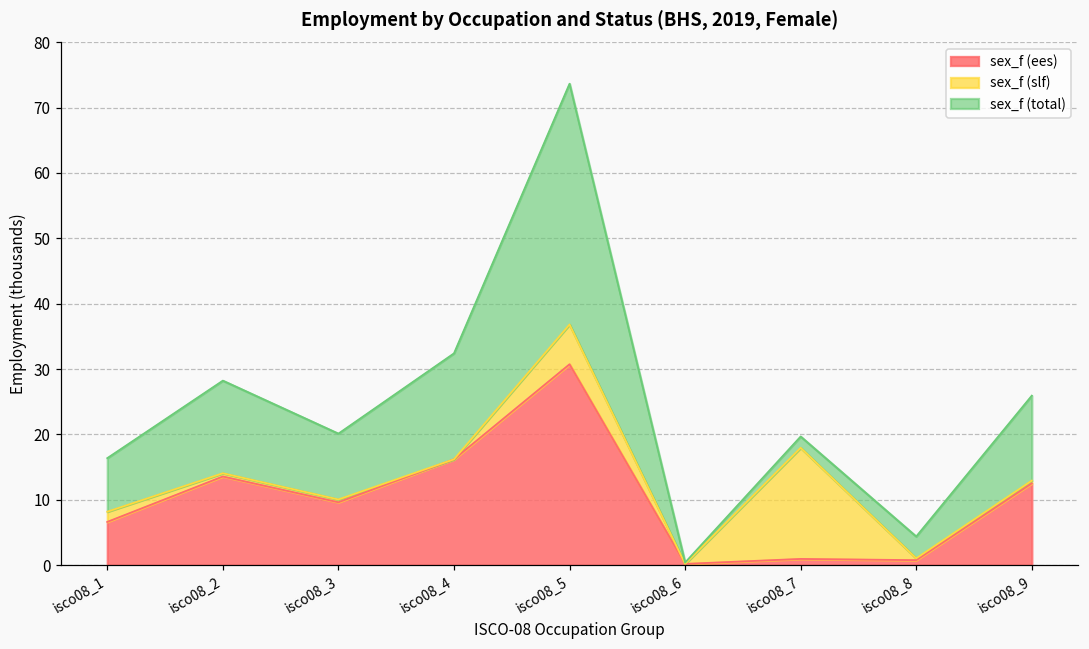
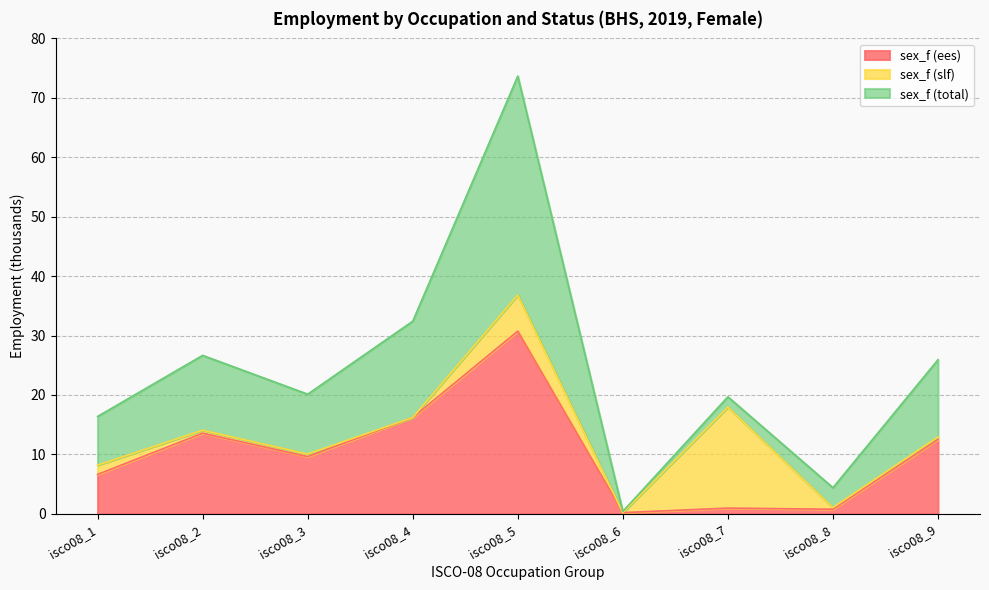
  {
    "sex_f (ees)": {
      "isco08_1": 7,
      "isco08_2": 14,
      "isco08_3": 10,
      "isco08_5": 31,
      "isco08_7": 1
    },
    "sex_f (slf)": {
      "isco08_1": 2,
      "isco08_2": 0,
      "isco08_3": 0,
      "isco08_5": 6,
      "isco08_7": 17
    },
    "sex_f (total)": {
      "isco08_1": 8,
-     "isco08_2": 14,
+     "isco08_2": 13,
      "isco08_3": 10,
      "isco08_4": 16,
      "isco08_5": 37,
      "isco08_7": 2,
      "isco08_8": 3,
      "isco08_9": 13
    }
  }
